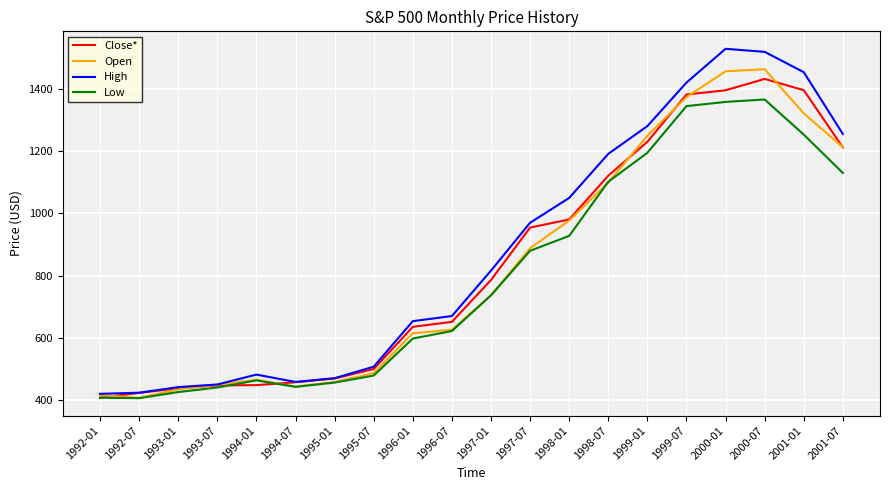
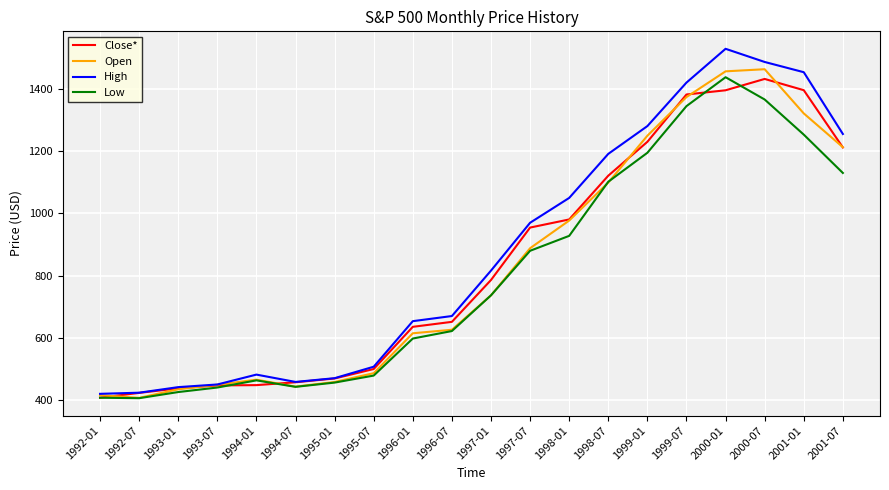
  {
    "Close*": {
      "1994-01": 450,
      "1996-01": 640,
      "1996-07": 650,
      "1997-01": 790,
      "1997-07": 950,
      "1998-07": 1120,
      "1999-01": 1230,
      "1999-07": 1380,
      "2000-01": 1390,
      "2000-07": 1430,
      "2001-01": 1390
    },
    "Open": {
      "1996-01": 620,
      "1997-07": 890,
      "1999-01": 1250,
      "1999-07": 1370,
      "2000-01": 1460,
      "2000-07": 1460,
      "2001-01": 1320
    },
    "High": {
      "1994-01": 480,
      "1996-01": 650,
      "1996-07": 670,
      "1997-01": 820,
      "1997-07": 970,
      "1998-01": 1050,
      "1998-07": 1190,
      "1999-01": 1280,
      "1999-07": 1420,
      "2000-01": 1530,
-     "2000-07": 1520,
+     "2000-07": 1490,
      "2001-01": 1450,
      "2001-07": 1250
    },
    "Low": {
      "1993-01": 430,
      "1996-01": 600,
      "1997-07": 880,
      "1998-01": 930,
      "1999-01": 1190,
      "1999-07": 1340,
-     "2000-01": 1360,
+     "2000-01": 1440,
      "2000-07": 1360,
      "2001-01": 1250,
      "2001-07": 1130
    }
  }
